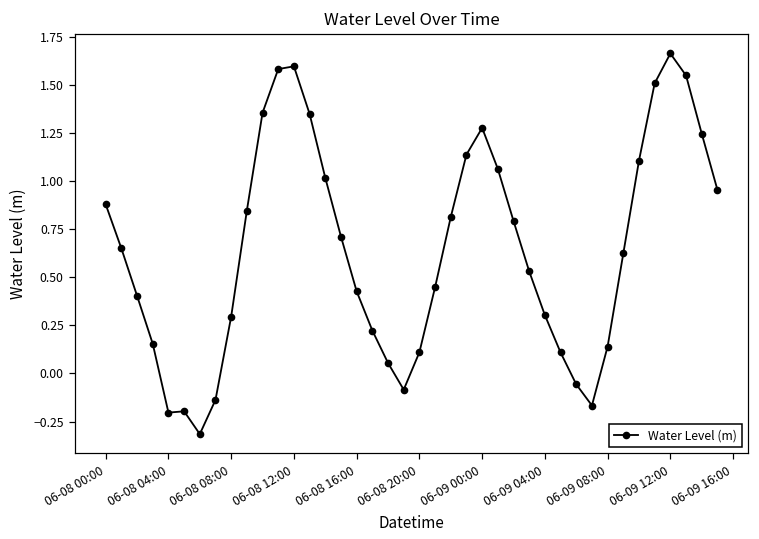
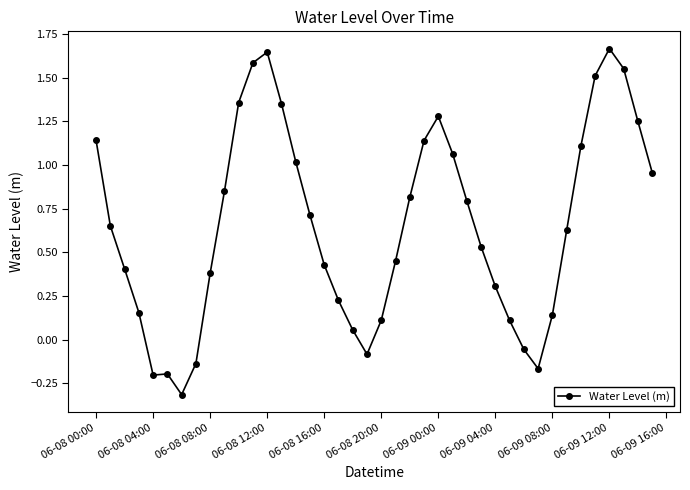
  {
-   "06-08 00:00": 0.88,
+   "06-08 00:00": 1.14,
    "06-08 04:00": -0.20,
-   "06-08 08:00": 0.30,
-   "06-08 12:00": 1.60,
+   "06-08 08:00": 0.38,
+   "06-08 12:00": 1.65,
    "06-08 16:00": 0.43,
    "06-08 20:00": 0.11,
    "06-09 00:00": 1.28,
    "06-09 04:00": 0.30,
    "06-09 08:00": 0.14,
    "06-09 12:00": 1.67
  }
